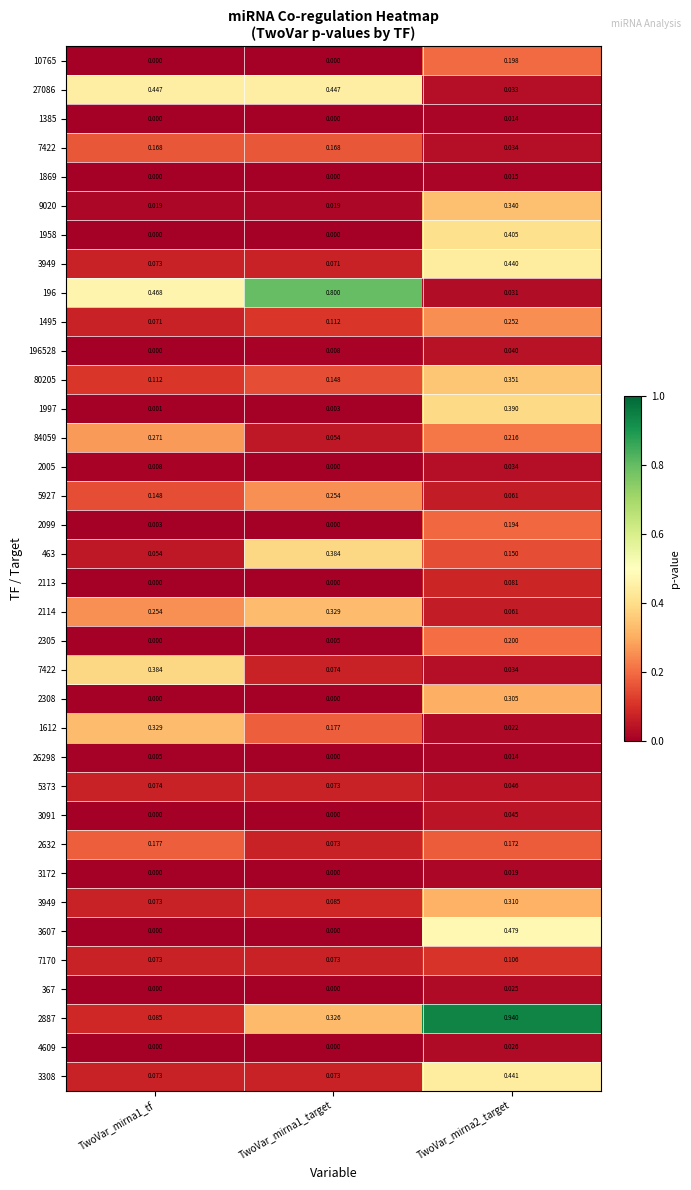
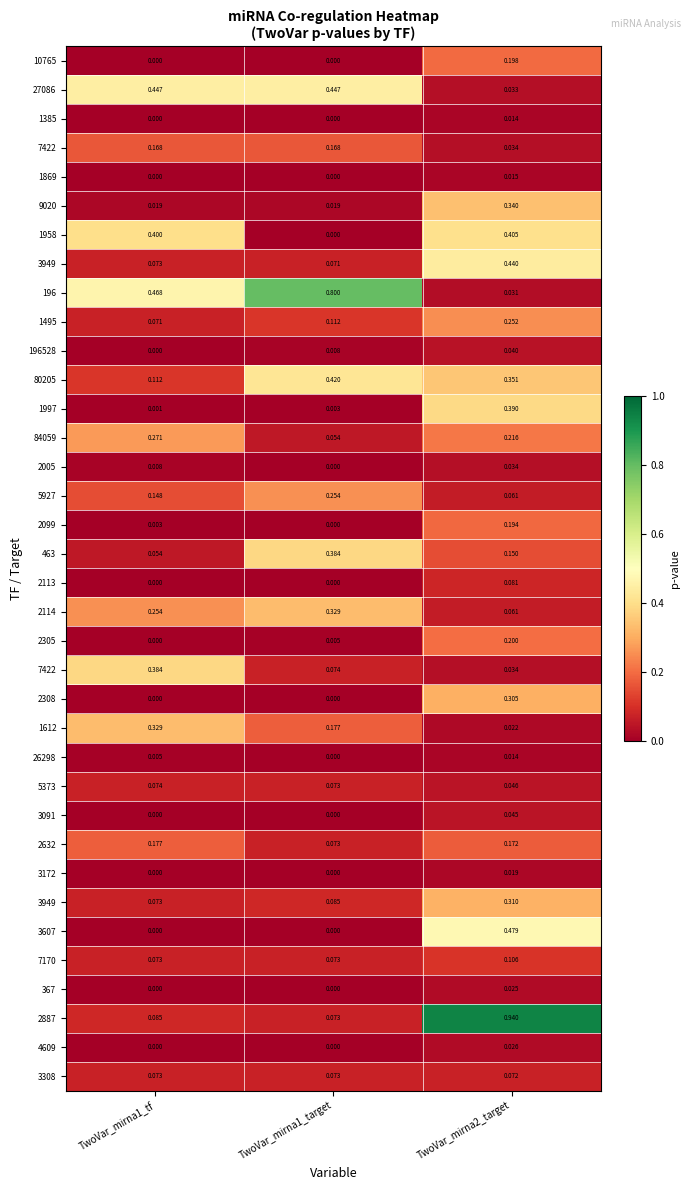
  {
    "10765": {
      "TwoVar_mirna1_tf": 0.000,
      "TwoVar_mirna1_target": 0.000,
      "TwoVar_mirna2_target": 0.198
    },
    "27086": {
      "TwoVar_mirna1_tf": 0.447,
      "TwoVar_mirna1_target": 0.447,
      "TwoVar_mirna2_target": 0.033
    },
    "1385": {
      "TwoVar_mirna1_tf": 0.000,
      "TwoVar_mirna1_target": 0.000,
      "TwoVar_mirna2_target": 0.014
    },
    "1869": {
      "TwoVar_mirna1_tf": 0.000,
      "TwoVar_mirna1_target": 0.000,
      "TwoVar_mirna2_target": 0.015
    },
    "9020": {
      "TwoVar_mirna1_tf": 0.019,
      "TwoVar_mirna1_target": 0.019,
      "TwoVar_mirna2_target": 0.340
    },
    "1958": {
-     "TwoVar_mirna1_tf": 0.000,
+     "TwoVar_mirna1_tf": 0.400,
      "TwoVar_mirna1_target": 0.000,
      "TwoVar_mirna2_target": 0.405
    },
    "196": {
      "TwoVar_mirna1_tf": 0.468,
      "TwoVar_mirna1_target": 0.800,
      "TwoVar_mirna2_target": 0.031
    },
    "1495": {
      "TwoVar_mirna1_tf": 0.071,
      "TwoVar_mirna1_target": 0.112,
      "TwoVar_mirna2_target": 0.252
    },
    "196528": {
      "TwoVar_mirna1_tf": 0.000,
      "TwoVar_mirna1_target": 0.008,
      "TwoVar_mirna2_target": 0.040
    },
    "80205": {
      "TwoVar_mirna1_tf": 0.112,
-     "TwoVar_mirna1_target": 0.148,
+     "TwoVar_mirna1_target": 0.420,
      "TwoVar_mirna2_target": 0.351
    },
    "1997": {
      "TwoVar_mirna1_tf": 0.001,
      "TwoVar_mirna1_target": 0.003,
      "TwoVar_mirna2_target": 0.390
    },
    "84059": {
      "TwoVar_mirna1_tf": 0.271,
      "TwoVar_mirna1_target": 0.054,
      "TwoVar_mirna2_target": 0.216
    },
    "2005": {
      "TwoVar_mirna1_tf": 0.008,
      "TwoVar_mirna1_target": 0.000,
      "TwoVar_mirna2_target": 0.034
    },
    "5927": {
      "TwoVar_mirna1_tf": 0.148,
      "TwoVar_mirna1_target": 0.254,
      "TwoVar_mirna2_target": 0.061
    },
    "2099": {
      "TwoVar_mirna1_tf": 0.003,
      "TwoVar_mirna1_target": 0.000,
      "TwoVar_mirna2_target": 0.194
    },
    "463": {
      "TwoVar_mirna1_tf": 0.054,
      "TwoVar_mirna1_target": 0.384,
      "TwoVar_mirna2_target": 0.150
    },
    "2113": {
      "TwoVar_mirna1_tf": 0.000,
      "TwoVar_mirna1_target": 0.000,
      "TwoVar_mirna2_target": 0.081
    },
    "2114": {
      "TwoVar_mirna1_tf": 0.254,
      "TwoVar_mirna1_target": 0.329,
      "TwoVar_mirna2_target": 0.061
    },
    "2305": {
      "TwoVar_mirna1_tf": 0.000,
      "TwoVar_mirna1_target": 0.005,
      "TwoVar_mirna2_target": 0.200
    },
    "2308": {
      "TwoVar_mirna1_tf": 0.000,
      "TwoVar_mirna1_target": 0.000,
      "TwoVar_mirna2_target": 0.305
    },
    "1612": {
      "TwoVar_mirna1_tf": 0.329,
      "TwoVar_mirna1_target": 0.177,
      "TwoVar_mirna2_target": 0.022
    },
    "26298": {
      "TwoVar_mirna1_tf": 0.005,
      "TwoVar_mirna1_target": 0.000,
      "TwoVar_mirna2_target": 0.014
    },
    "5373": {
      "TwoVar_mirna1_tf": 0.074,
      "TwoVar_mirna1_target": 0.073,
      "TwoVar_mirna2_target": 0.046
    },
    "3091": {
      "TwoVar_mirna1_tf": 0.000,
      "TwoVar_mirna1_target": 0.000,
      "TwoVar_mirna2_target": 0.045
    },
    "2632": {
      "TwoVar_mirna1_tf": 0.177,
      "TwoVar_mirna1_target": 0.073,
      "TwoVar_mirna2_target": 0.172
    },
    "3172": {
      "TwoVar_mirna1_tf": 0.000,
      "TwoVar_mirna1_target": 0.000,
      "TwoVar_mirna2_target": 0.019
    },
    "3607": {
      "TwoVar_mirna1_tf": 0.000,
      "TwoVar_mirna1_target": 0.000,
      "TwoVar_mirna2_target": 0.479
    },
    "7170": {
      "TwoVar_mirna1_tf": 0.073,
      "TwoVar_mirna1_target": 0.073,
      "TwoVar_mirna2_target": 0.106
    },
    "367": {
      "TwoVar_mirna1_tf": 0.000,
      "TwoVar_mirna1_target": 0.000,
      "TwoVar_mirna2_target": 0.025
    },
    "2887": {
      "TwoVar_mirna1_tf": 0.085,
-     "TwoVar_mirna1_target": 0.326,
+     "TwoVar_mirna1_target": 0.073,
      "TwoVar_mirna2_target": 0.940
    },
    "4609": {
      "TwoVar_mirna1_tf": 0.000,
      "TwoVar_mirna1_target": 0.000,
      "TwoVar_mirna2_target": 0.026
    },
    "3308": {
      "TwoVar_mirna1_tf": 0.073,
      "TwoVar_mirna1_target": 0.073,
-     "TwoVar_mirna2_target": 0.441
+     "TwoVar_mirna2_target": 0.072
    }
  }
